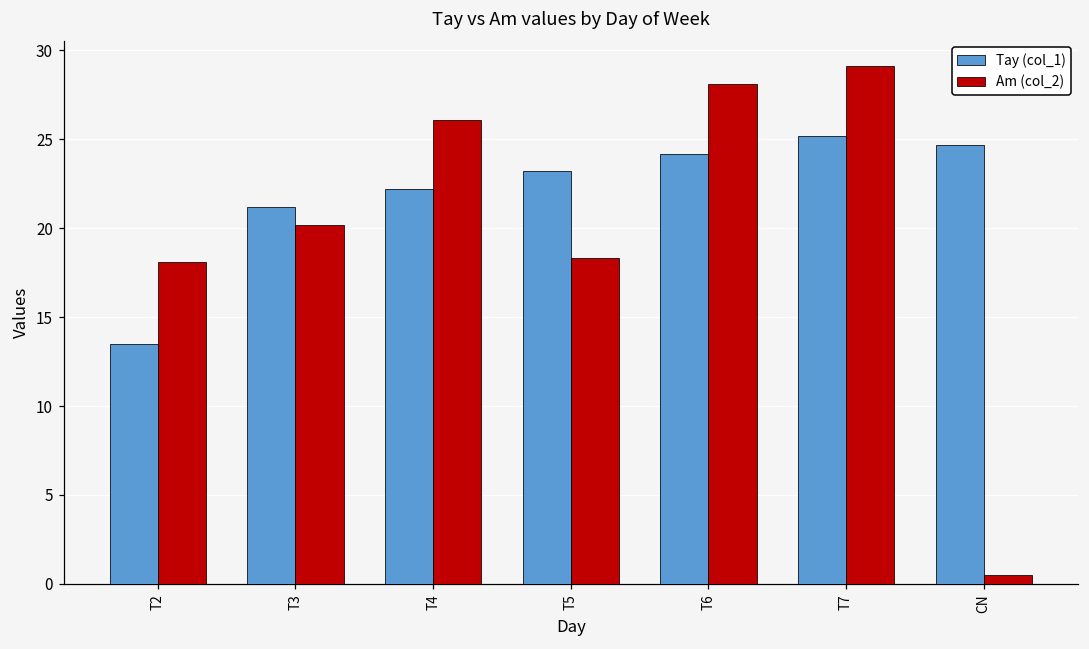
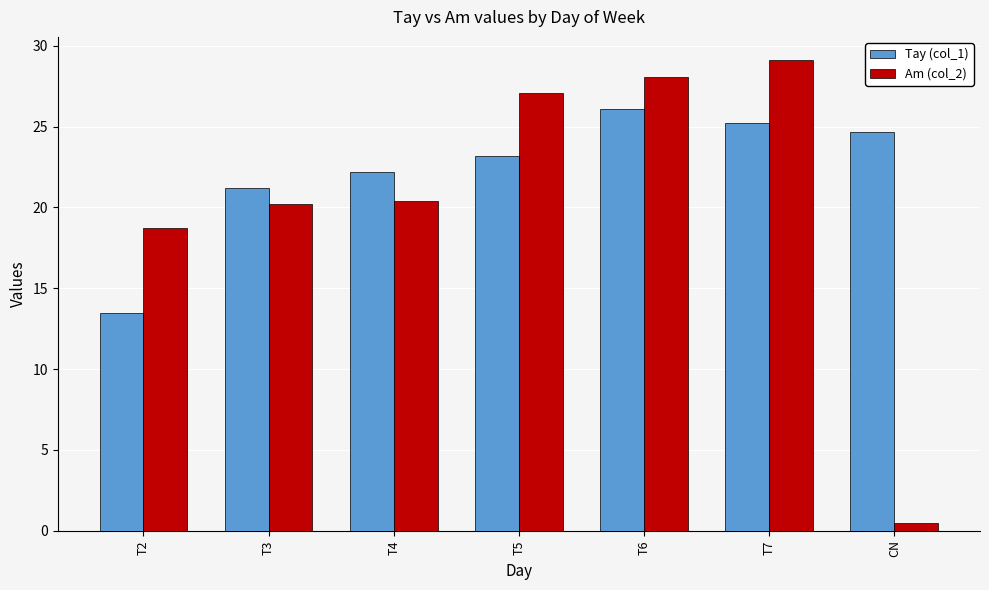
  {
    "Tay (col_1)": {
      "T2": 13.5,
      "T3": 21.2,
      "T4": 22.2,
      "T5": 23.2,
-     "T6": 24.2,
+     "T6": 26.1,
      "T7": 25.2,
      "CN": 24.7
    },
    "Am (col_2)": {
-     "T2": 18.1,
+     "T2": 18.7,
      "T3": 20.2,
-     "T4": 26.1,
-     "T5": 18.3,
+     "T4": 20.4,
+     "T5": 27.1,
      "T6": 28.1,
      "T7": 29.1,
      "CN": 0.5
    }
  }
